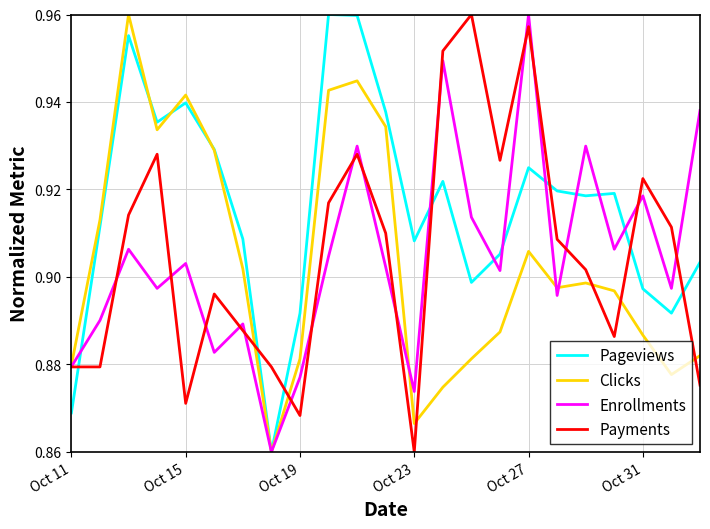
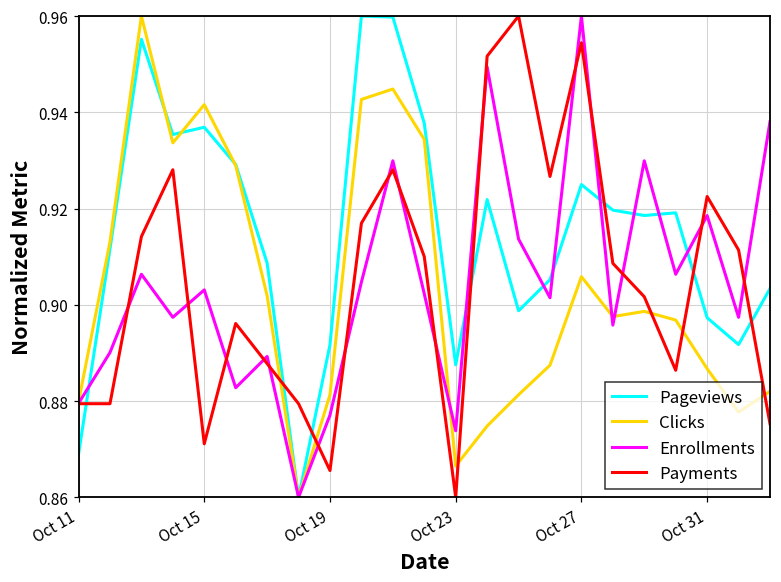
  {
    "Pageviews": {
      "Oct 11": 0.869,
-     "Oct 15": 0.940,
+     "Oct 15": 0.937,
      "Oct 19": 0.892,
-     "Oct 23": 0.908,
+     "Oct 23": 0.888,
      "Oct 27": 0.925,
      "Oct 31": 0.897
    },
    "Clicks": {
      "Oct 15": 0.942,
      "Oct 19": 0.881,
      "Oct 23": 0.866,
      "Oct 27": 0.906,
      "Oct 31": 0.887
    },
    "Enrollments": {
      "Oct 15": 0.903,
      "Oct 19": 0.877,
      "Oct 23": 0.874,
      "Oct 27": 0.960,
      "Oct 31": 0.919
    },
    "Payments": {
      "Oct 15": 0.871,
-     "Oct 19": 0.868,
+     "Oct 19": 0.866,
      "Oct 23": 0.860,
-     "Oct 27": 0.957,
+     "Oct 27": 0.954,
      "Oct 31": 0.923
    }
  }
